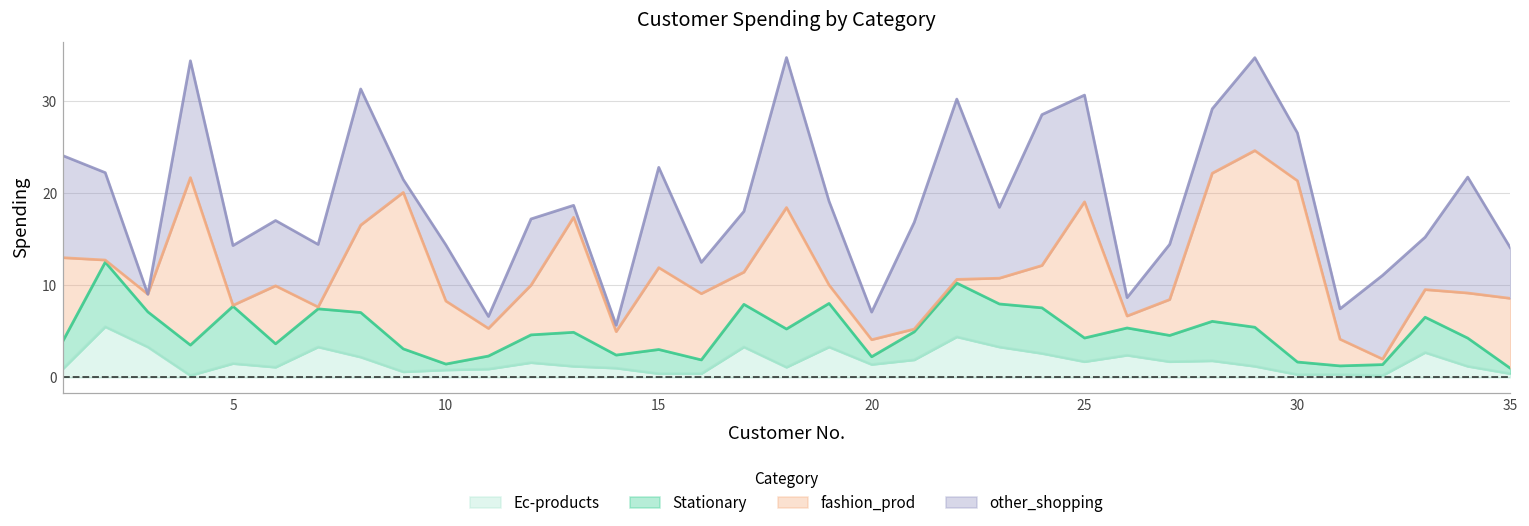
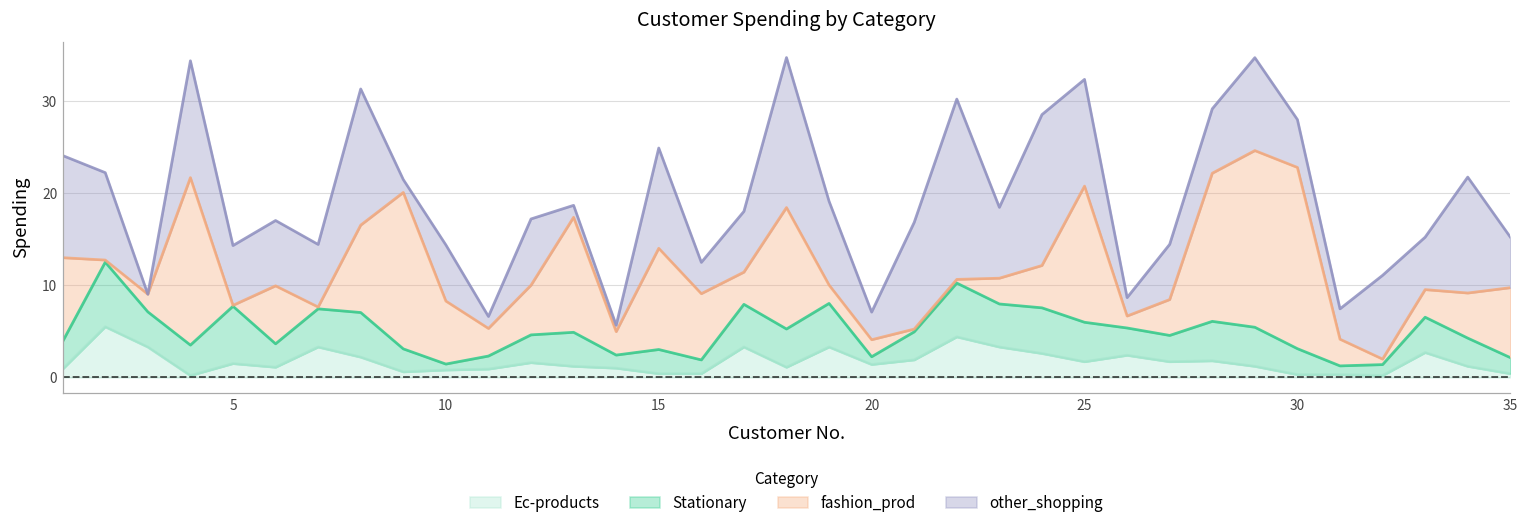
  {
    "Stationary": {
      "10": 1,
      "15": 3,
      "20": 1,
-     "25": 3,
-     "30": 1,
-     "35": 1
+     "25": 4,
+     "30": 3,
+     "35": 2
    },
    "fashion_prod": {
      "10": 7,
-     "15": 9,
+     "15": 11,
      "20": 2,
      "25": 15,
      "30": 20,
      "35": 8
    }
  }
